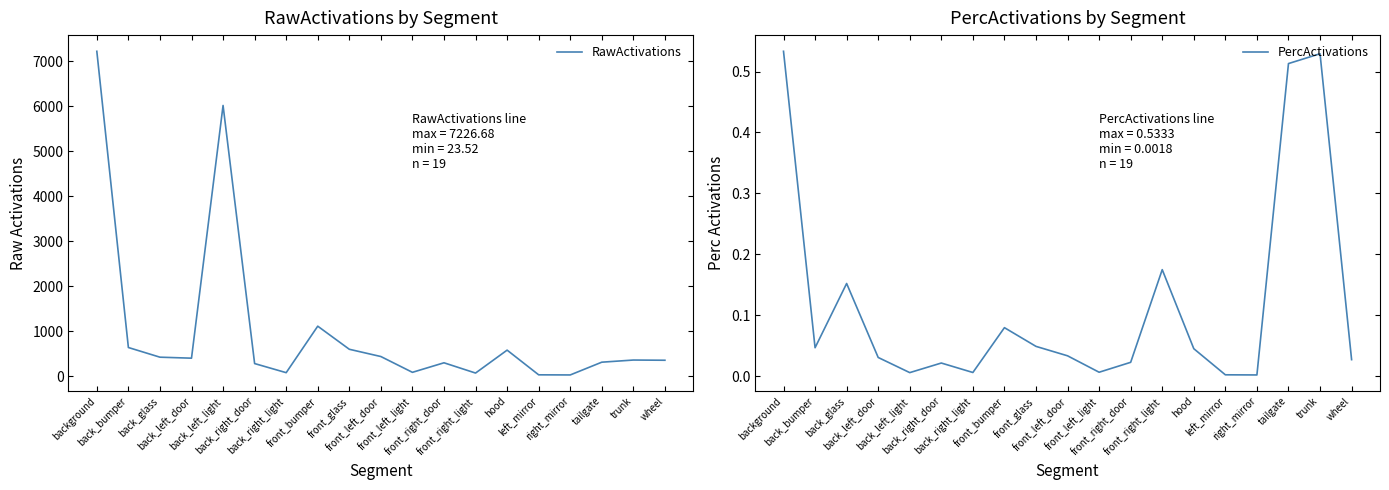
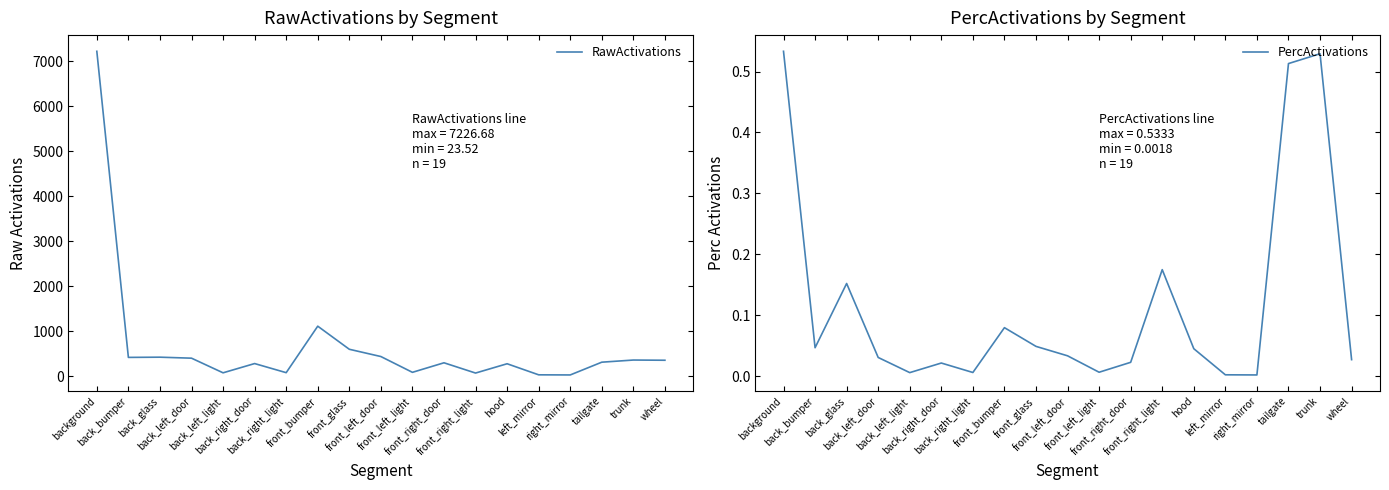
  {
    "RawActivations by Segment": {
      "background": 7200,
-     "back_bumper": 600,
+     "back_bumper": 400,
      "back_glass": 400,
      "back_left_door": 400,
-     "back_left_light": 6000,
+     "back_left_light": 100,
      "back_right_door": 300,
      "back_right_light": 100,
      "front_bumper": 1100,
      "front_glass": 600,
      "front_left_door": 400,
      "front_left_light": 100,
      "front_right_door": 300,
      "front_right_light": 100,
-     "hood": 600,
+     "hood": 300,
      "left_mirror": 0,
      "right_mirror": 0,
      "tailgate": 300,
      "trunk": 400,
      "wheel": 400
    },
    "PercActivations by Segment": {
      "background": 0.53,
      "back_bumper": 0.05,
      "back_glass": 0.15,
      "back_left_door": 0.03,
      "back_left_light": 0.01,
      "back_right_door": 0.02,
      "back_right_light": 0.01,
      "front_bumper": 0.08,
      "front_glass": 0.05,
      "front_left_door": 0.03,
      "front_left_light": 0.01,
      "front_right_door": 0.02,
      "front_right_light": 0.17,
      "hood": 0.04,
      "left_mirror": 0.00,
      "right_mirror": 0.00,
      "tailgate": 0.51,
      "trunk": 0.53,
      "wheel": 0.03
    }
  }
